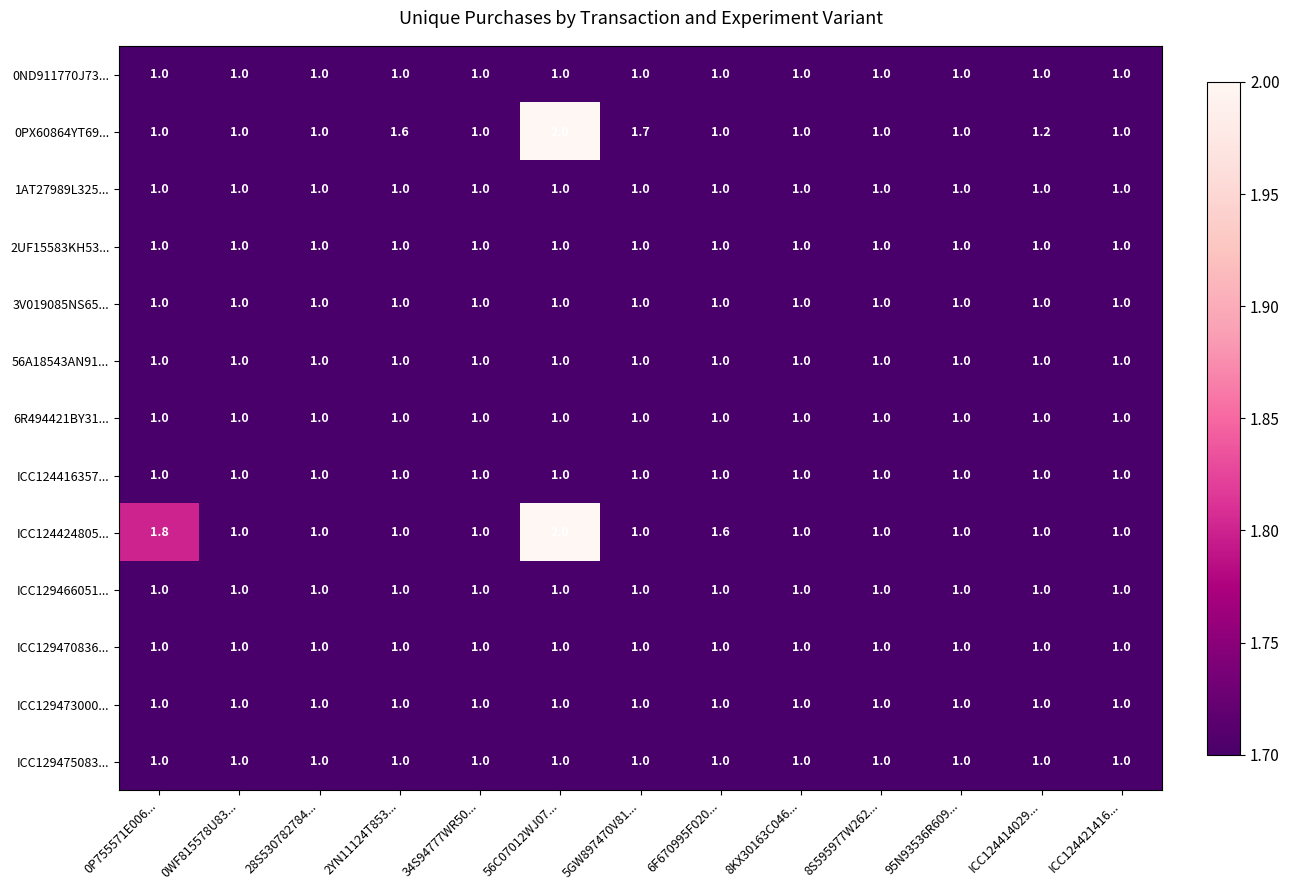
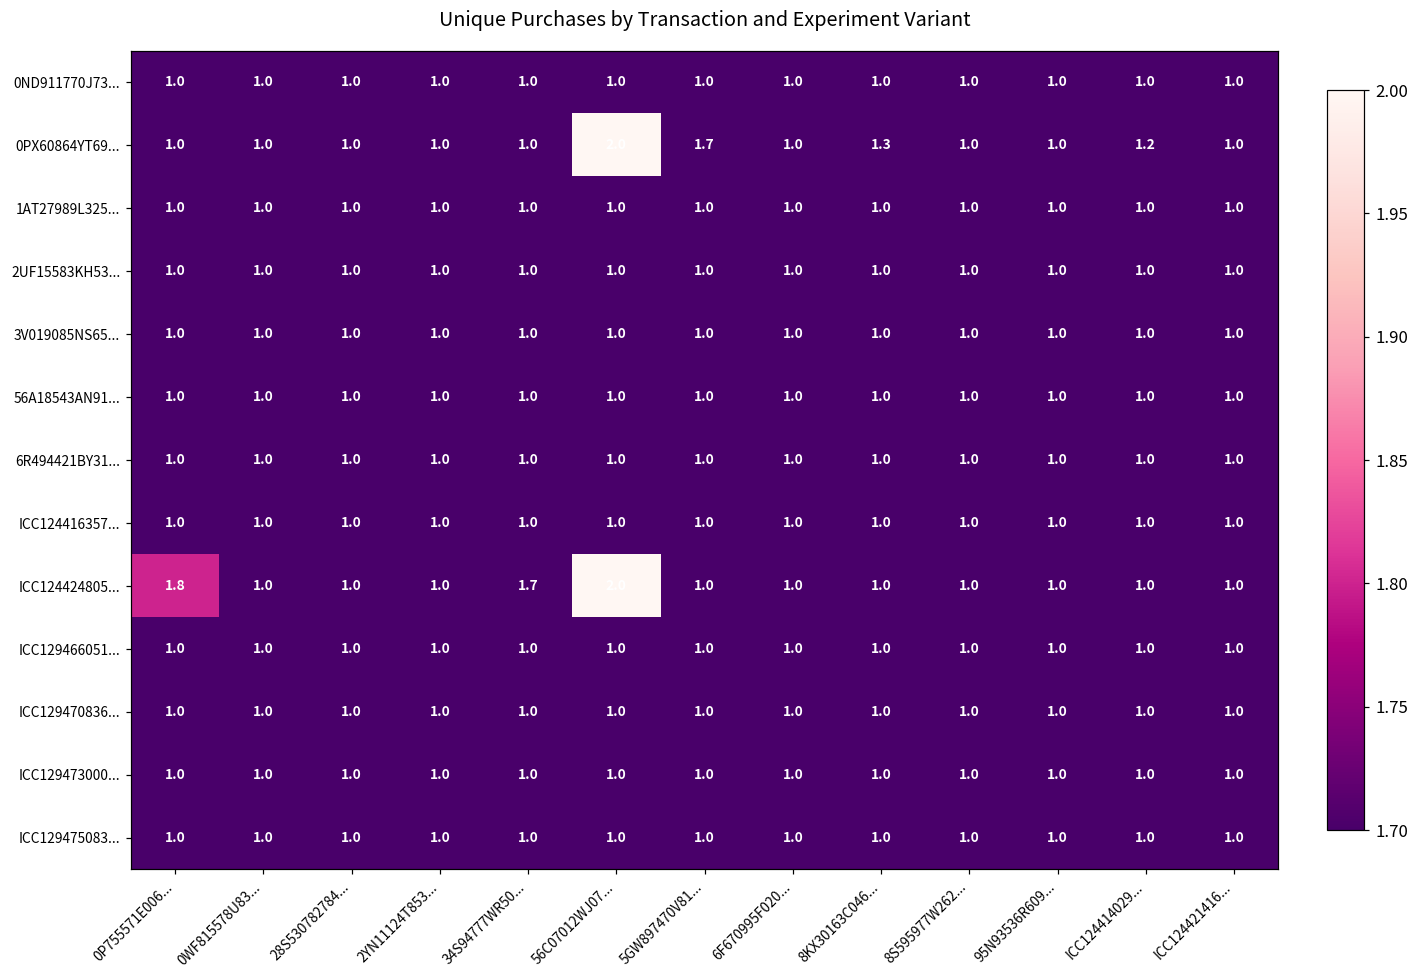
  {
    "0ND911770J73...": {
      "0P755571E006...": 1.0,
      "0WF815578U83...": 1.0,
      "28S530782784...": 1.0,
      "2YN11124T853...": 1.0,
      "34S94777WR50...": 1.0,
      "56C07012WJ07...": 1.0,
      "5GW897470V81...": 1.0,
      "6F670995F020...": 1.0,
      "8KX30163C046...": 1.0,
      "8S595977W262...": 1.0,
      "95N93536R609...": 1.0,
      "ICC124414029...": 1.0,
      "ICC124421416...": 1.0
    },
    "0PX60864YT69...": {
      "0P755571E006...": 1.0,
      "0WF815578U83...": 1.0,
      "28S530782784...": 1.0,
-     "2YN11124T853...": 1.6,
+     "2YN11124T853...": 1.0,
      "34S94777WR50...": 1.0,
      "5GW897470V81...": 1.7,
      "6F670995F020...": 1.0,
-     "8KX30163C046...": 1.0,
+     "8KX30163C046...": 1.3,
      "8S595977W262...": 1.0,
      "95N93536R609...": 1.0,
      "ICC124414029...": 1.2,
      "ICC124421416...": 1.0
    },
    "1AT27989L325...": {
      "0P755571E006...": 1.0,
      "0WF815578U83...": 1.0,
      "28S530782784...": 1.0,
      "2YN11124T853...": 1.0,
      "34S94777WR50...": 1.0,
      "56C07012WJ07...": 1.0,
      "5GW897470V81...": 1.0,
      "6F670995F020...": 1.0,
      "8KX30163C046...": 1.0,
      "8S595977W262...": 1.0,
      "95N93536R609...": 1.0,
      "ICC124414029...": 1.0,
      "ICC124421416...": 1.0
    },
    "2UF15583KH53...": {
      "0P755571E006...": 1.0,
      "0WF815578U83...": 1.0,
      "28S530782784...": 1.0,
      "2YN11124T853...": 1.0,
      "34S94777WR50...": 1.0,
      "56C07012WJ07...": 1.0,
      "5GW897470V81...": 1.0,
      "6F670995F020...": 1.0,
      "8KX30163C046...": 1.0,
      "8S595977W262...": 1.0,
      "95N93536R609...": 1.0,
      "ICC124414029...": 1.0,
      "ICC124421416...": 1.0
    },
    "3V019085NS65...": {
      "0P755571E006...": 1.0,
      "0WF815578U83...": 1.0,
      "28S530782784...": 1.0,
      "2YN11124T853...": 1.0,
      "34S94777WR50...": 1.0,
      "56C07012WJ07...": 1.0,
      "5GW897470V81...": 1.0,
      "6F670995F020...": 1.0,
      "8KX30163C046...": 1.0,
      "8S595977W262...": 1.0,
      "95N93536R609...": 1.0,
      "ICC124414029...": 1.0,
      "ICC124421416...": 1.0
    },
    "56A18543AN91...": {
      "0P755571E006...": 1.0,
      "0WF815578U83...": 1.0,
      "28S530782784...": 1.0,
      "2YN11124T853...": 1.0,
      "34S94777WR50...": 1.0,
      "56C07012WJ07...": 1.0,
      "5GW897470V81...": 1.0,
      "6F670995F020...": 1.0,
      "8KX30163C046...": 1.0,
      "8S595977W262...": 1.0,
      "95N93536R609...": 1.0,
      "ICC124414029...": 1.0,
      "ICC124421416...": 1.0
    },
    "6R494421BY31...": {
      "0P755571E006...": 1.0,
      "0WF815578U83...": 1.0,
      "28S530782784...": 1.0,
      "2YN11124T853...": 1.0,
      "34S94777WR50...": 1.0,
      "56C07012WJ07...": 1.0,
      "5GW897470V81...": 1.0,
      "6F670995F020...": 1.0,
      "8KX30163C046...": 1.0,
      "8S595977W262...": 1.0,
      "95N93536R609...": 1.0,
      "ICC124414029...": 1.0,
      "ICC124421416...": 1.0
    },
    "ICC124416357...": {
      "0P755571E006...": 1.0,
      "0WF815578U83...": 1.0,
      "28S530782784...": 1.0,
      "2YN11124T853...": 1.0,
      "34S94777WR50...": 1.0,
      "56C07012WJ07...": 1.0,
      "5GW897470V81...": 1.0,
      "6F670995F020...": 1.0,
      "8KX30163C046...": 1.0,
      "8S595977W262...": 1.0,
      "95N93536R609...": 1.0,
      "ICC124414029...": 1.0,
      "ICC124421416...": 1.0
    },
    "ICC124424805...": {
      "0P755571E006...": 1.8,
      "0WF815578U83...": 1.0,
      "28S530782784...": 1.0,
      "2YN11124T853...": 1.0,
-     "34S94777WR50...": 1.0,
+     "34S94777WR50...": 1.7,
      "5GW897470V81...": 1.0,
-     "6F670995F020...": 1.6,
+     "6F670995F020...": 1.0,
      "8KX30163C046...": 1.0,
      "8S595977W262...": 1.0,
      "95N93536R609...": 1.0,
      "ICC124414029...": 1.0,
      "ICC124421416...": 1.0
    },
    "ICC129466051...": {
      "0P755571E006...": 1.0,
      "0WF815578U83...": 1.0,
      "28S530782784...": 1.0,
      "2YN11124T853...": 1.0,
      "34S94777WR50...": 1.0,
      "56C07012WJ07...": 1.0,
      "5GW897470V81...": 1.0,
      "6F670995F020...": 1.0,
      "8KX30163C046...": 1.0,
      "8S595977W262...": 1.0,
      "95N93536R609...": 1.0,
      "ICC124414029...": 1.0,
      "ICC124421416...": 1.0
    },
    "ICC129470836...": {
      "0P755571E006...": 1.0,
      "0WF815578U83...": 1.0,
      "28S530782784...": 1.0,
      "2YN11124T853...": 1.0,
      "34S94777WR50...": 1.0,
      "56C07012WJ07...": 1.0,
      "5GW897470V81...": 1.0,
      "6F670995F020...": 1.0,
      "8KX30163C046...": 1.0,
      "8S595977W262...": 1.0,
      "95N93536R609...": 1.0,
      "ICC124414029...": 1.0,
      "ICC124421416...": 1.0
    },
    "ICC129473000...": {
      "0P755571E006...": 1.0,
      "0WF815578U83...": 1.0,
      "28S530782784...": 1.0,
      "2YN11124T853...": 1.0,
      "34S94777WR50...": 1.0,
      "56C07012WJ07...": 1.0,
      "5GW897470V81...": 1.0,
      "6F670995F020...": 1.0,
      "8KX30163C046...": 1.0,
      "8S595977W262...": 1.0,
      "95N93536R609...": 1.0,
      "ICC124414029...": 1.0,
      "ICC124421416...": 1.0
    },
    "ICC129475083...": {
      "0P755571E006...": 1.0,
      "0WF815578U83...": 1.0,
      "28S530782784...": 1.0,
      "2YN11124T853...": 1.0,
      "34S94777WR50...": 1.0,
      "56C07012WJ07...": 1.0,
      "5GW897470V81...": 1.0,
      "6F670995F020...": 1.0,
      "8KX30163C046...": 1.0,
      "8S595977W262...": 1.0,
      "95N93536R609...": 1.0,
      "ICC124414029...": 1.0,
      "ICC124421416...": 1.0
    }
  }
